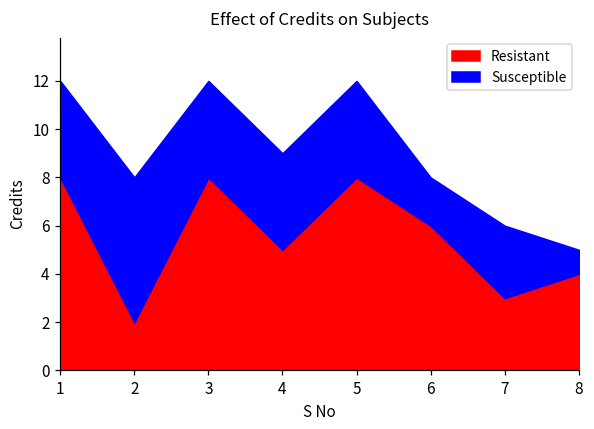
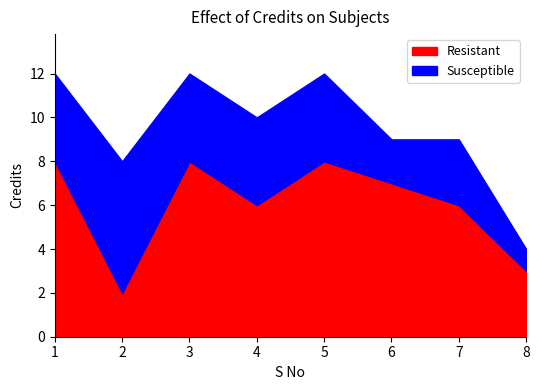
  {
    "Resistant": {
-     "4": 5,
-     "6": 6,
-     "7": 3,
-     "8": 4
+     "4": 6,
+     "6": 7,
+     "7": 6,
+     "8": 3
    },
    "Susceptible": {
      "1": 4,
      "2": 6,
      "3": 4,
      "4": 4,
      "5": 4,
      "6": 2,
      "7": 3,
      "8": 1
    }
  }
